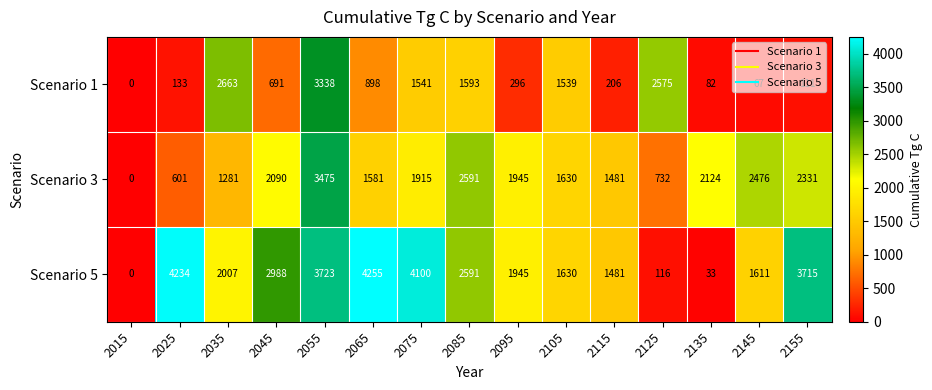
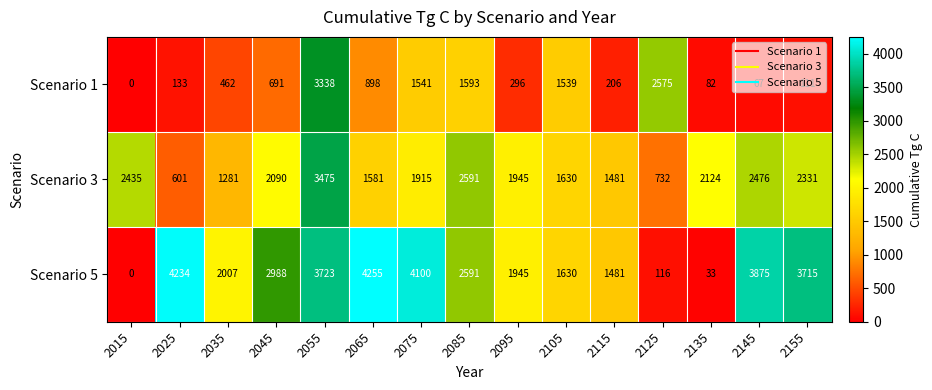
  {
    "Scenario 1": {
      "2015": 0,
      "2025": 133,
-     "2035": 2663,
+     "2035": 462,
      "2045": 691,
      "2055": 3338,
      "2065": 898,
      "2075": 1541,
      "2085": 1593,
      "2095": 296,
      "2105": 1539,
      "2115": 206,
      "2125": 2575,
      "2135": 82
    },
    "Scenario 3": {
-     "2015": 0,
+     "2015": 2435,
      "2025": 601,
      "2035": 1281,
      "2045": 2090,
      "2055": 3475,
      "2065": 1581,
      "2075": 1915,
      "2085": 2591,
      "2095": 1945,
      "2105": 1630,
      "2115": 1481,
      "2125": 732,
      "2135": 2124,
      "2145": 2476,
      "2155": 2331
    },
    "Scenario 5": {
      "2015": 0,
      "2025": 4234,
      "2035": 2007,
      "2045": 2988,
      "2055": 3723,
      "2065": 4255,
      "2075": 4100,
      "2085": 2591,
      "2095": 1945,
      "2105": 1630,
      "2115": 1481,
      "2125": 116,
      "2135": 33,
-     "2145": 1611,
+     "2145": 3875,
      "2155": 3715
    }
  }
